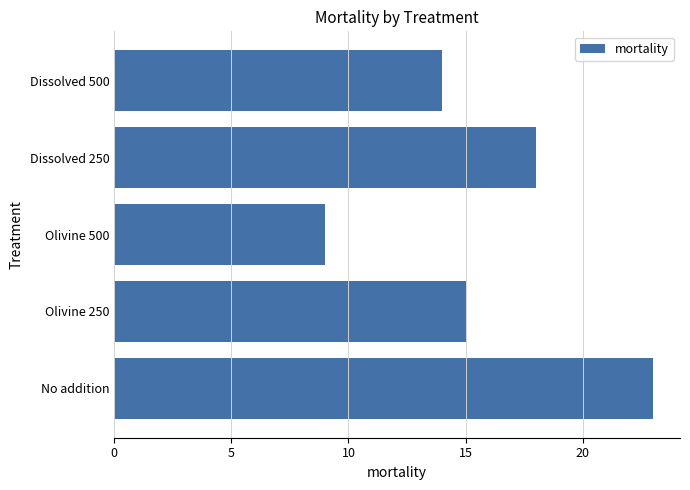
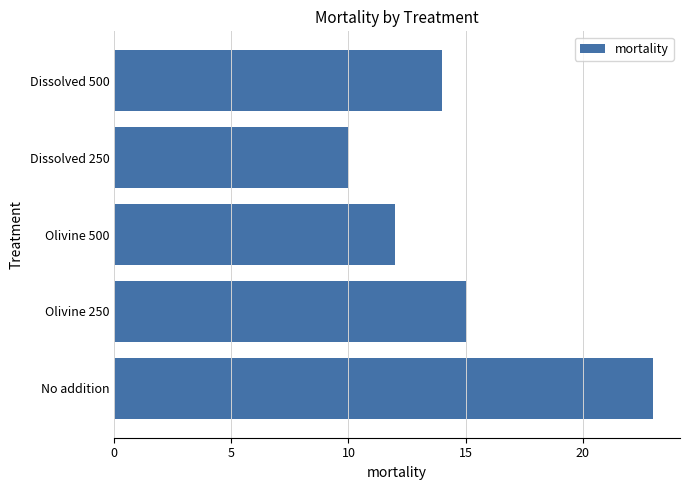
  {
    "Dissolved 500": 14,
-   "Dissolved 250": 18,
-   "Olivine 500": 9,
+   "Dissolved 250": 10,
+   "Olivine 500": 12,
    "Olivine 250": 15,
    "No addition": 23
  }
